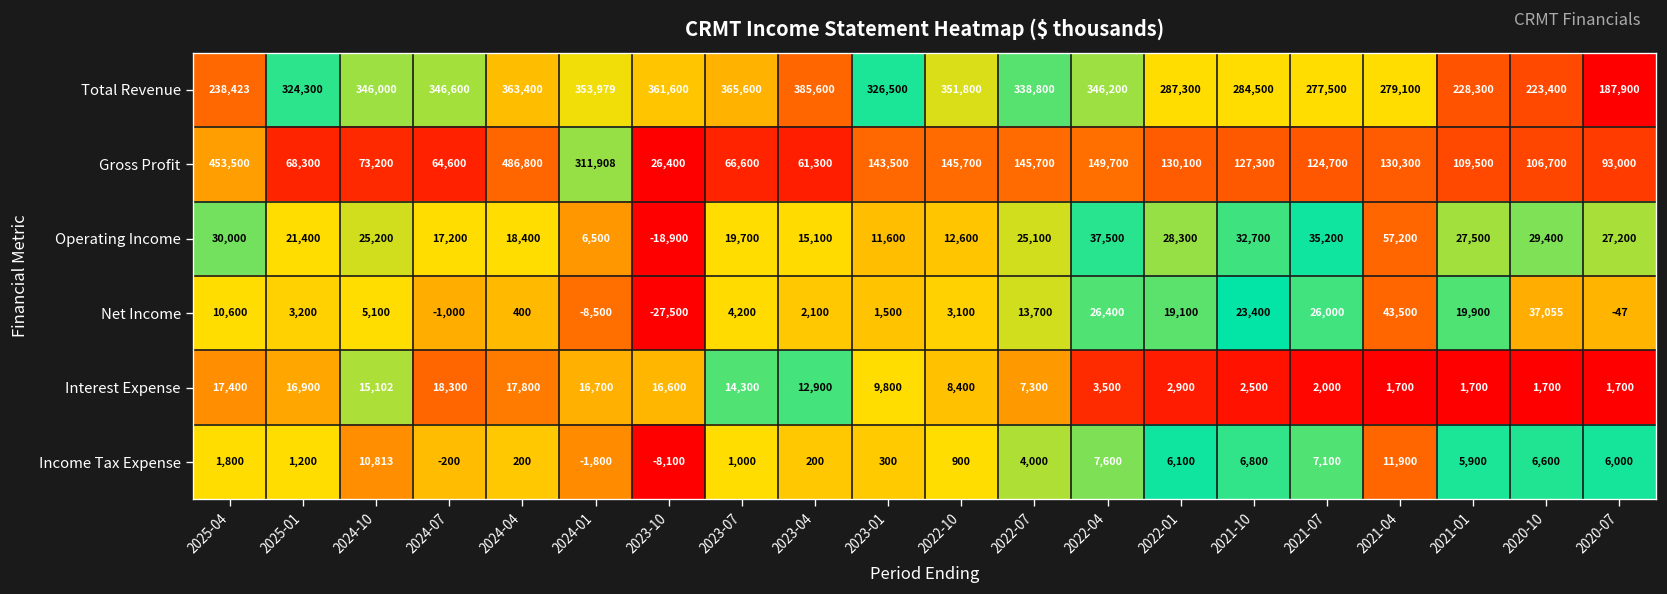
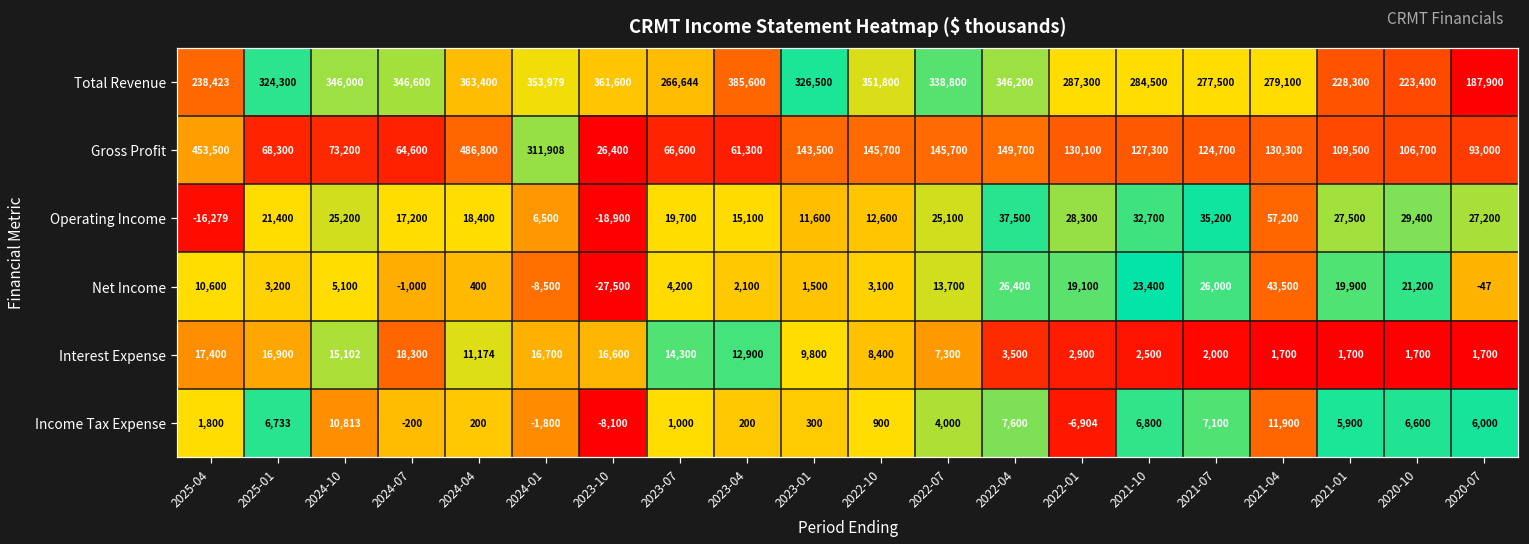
  {
    "Total Revenue": {
      "2025-04": "238,423",
      "2025-01": "324,300",
      "2024-10": "346,000",
      "2024-07": "346,600",
      "2024-04": "363,400",
      "2024-01": "353,979",
      "2023-10": "361,600",
-     "2023-07": "365,600",
+     "2023-07": "266,644",
      "2023-04": "385,600",
      "2023-01": "326,500",
      "2022-10": "351,800",
      "2022-07": "338,800",
      "2022-04": "346,200",
      "2022-01": "287,300",
      "2021-10": "284,500",
      "2021-07": "277,500",
      "2021-04": "279,100",
      "2021-01": "228,300",
      "2020-10": "223,400",
      "2020-07": "187,900"
    },
    "Gross Profit": {
      "2025-04": "453,500",
      "2025-01": "68,300",
      "2024-10": "73,200",
      "2024-07": "64,600",
      "2024-04": "486,800",
      "2024-01": "311,908",
      "2023-10": "26,400",
      "2023-07": "66,600",
      "2023-04": "61,300",
      "2023-01": "143,500",
      "2022-10": "145,700",
      "2022-07": "145,700",
      "2022-04": "149,700",
      "2022-01": "130,100",
      "2021-10": "127,300",
      "2021-07": "124,700",
      "2021-04": "130,300",
      "2021-01": "109,500",
      "2020-10": "106,700",
      "2020-07": "93,000"
    },
    "Operating Income": {
-     "2025-04": "30,000",
+     "2025-04": "-16,279",
      "2025-01": "21,400",
      "2024-10": "25,200",
      "2024-07": "17,200",
      "2024-04": "18,400",
      "2024-01": "6,500",
      "2023-10": "-18,900",
      "2023-07": "19,700",
      "2023-04": "15,100",
      "2023-01": "11,600",
      "2022-10": "12,600",
      "2022-07": "25,100",
      "2022-04": "37,500",
      "2022-01": "28,300",
      "2021-10": "32,700",
      "2021-07": "35,200",
      "2021-04": "57,200",
      "2021-01": "27,500",
      "2020-10": "29,400",
      "2020-07": "27,200"
    },
    "Net Income": {
      "2025-04": "10,600",
      "2025-01": "3,200",
      "2024-10": "5,100",
      "2024-07": "-1,000",
      "2024-04": "400",
      "2024-01": "-8,500",
      "2023-10": "-27,500",
      "2023-07": "4,200",
      "2023-04": "2,100",
      "2023-01": "1,500",
      "2022-10": "3,100",
      "2022-07": "13,700",
      "2022-04": "26,400",
      "2022-01": "19,100",
      "2021-10": "23,400",
      "2021-07": "26,000",
      "2021-04": "43,500",
      "2021-01": "19,900",
-     "2020-10": "37,055",
+     "2020-10": "21,200",
      "2020-07": "-47"
    },
    "Interest Expense": {
      "2025-04": "17,400",
      "2025-01": "16,900",
      "2024-10": "15,102",
      "2024-07": "18,300",
-     "2024-04": "17,800",
+     "2024-04": "11,174",
      "2024-01": "16,700",
      "2023-10": "16,600",
      "2023-07": "14,300",
      "2023-04": "12,900",
      "2023-01": "9,800",
      "2022-10": "8,400",
      "2022-07": "7,300",
      "2022-04": "3,500",
      "2022-01": "2,900",
      "2021-10": "2,500",
      "2021-07": "2,000",
      "2021-04": "1,700",
      "2021-01": "1,700",
      "2020-10": "1,700",
      "2020-07": "1,700"
    },
    "Income Tax Expense": {
      "2025-04": "1,800",
-     "2025-01": "1,200",
+     "2025-01": "6,733",
      "2024-10": "10,813",
      "2024-07": "-200",
      "2024-04": "200",
      "2024-01": "-1,800",
      "2023-10": "-8,100",
      "2023-07": "1,000",
      "2023-04": "200",
      "2023-01": "300",
      "2022-10": "900",
      "2022-07": "4,000",
      "2022-04": "7,600",
-     "2022-01": "6,100",
+     "2022-01": "-6,904",
      "2021-10": "6,800",
      "2021-07": "7,100",
      "2021-04": "11,900",
      "2021-01": "5,900",
      "2020-10": "6,600",
      "2020-07": "6,000"
    }
  }
